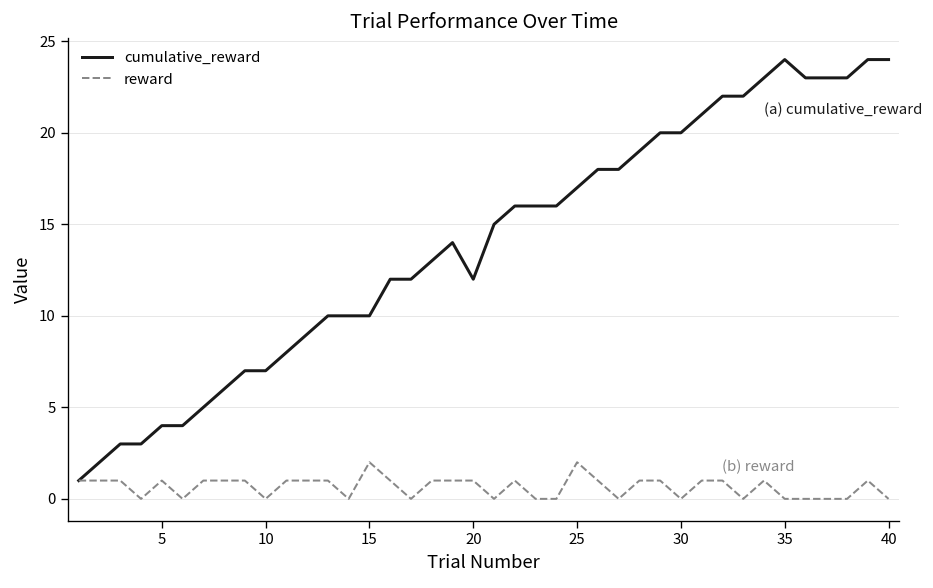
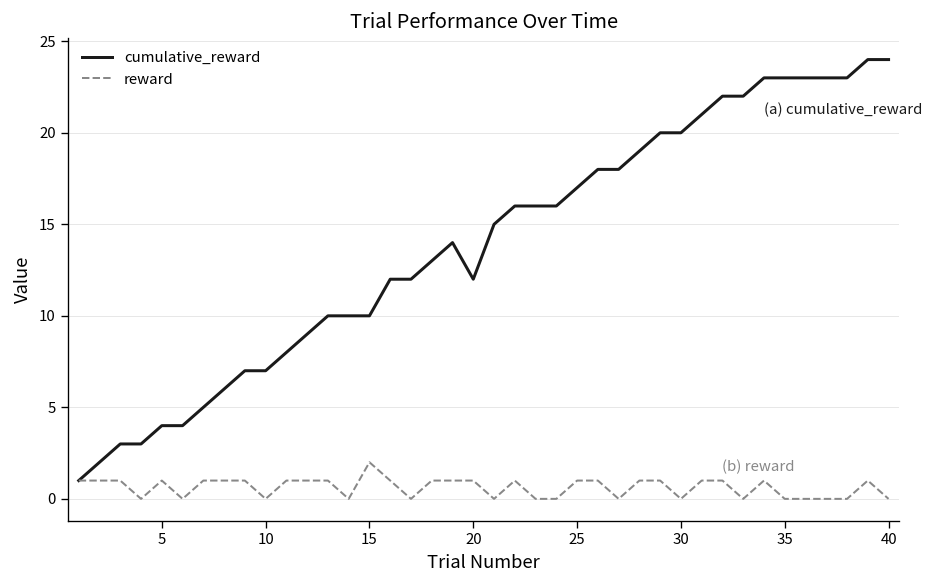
  {
    "cumulative_reward": {
      "5": 4,
      "10": 7,
      "15": 10,
      "20": 12,
      "25": 17,
      "30": 20,
-     "35": 24,
+     "35": 23,
      "40": 24
    },
    "reward": {
      "5": 1,
      "10": 0,
      "15": 2,
      "20": 1,
-     "25": 2,
+     "25": 1,
      "30": 0,
      "35": 0,
      "40": 0
    }
  }
